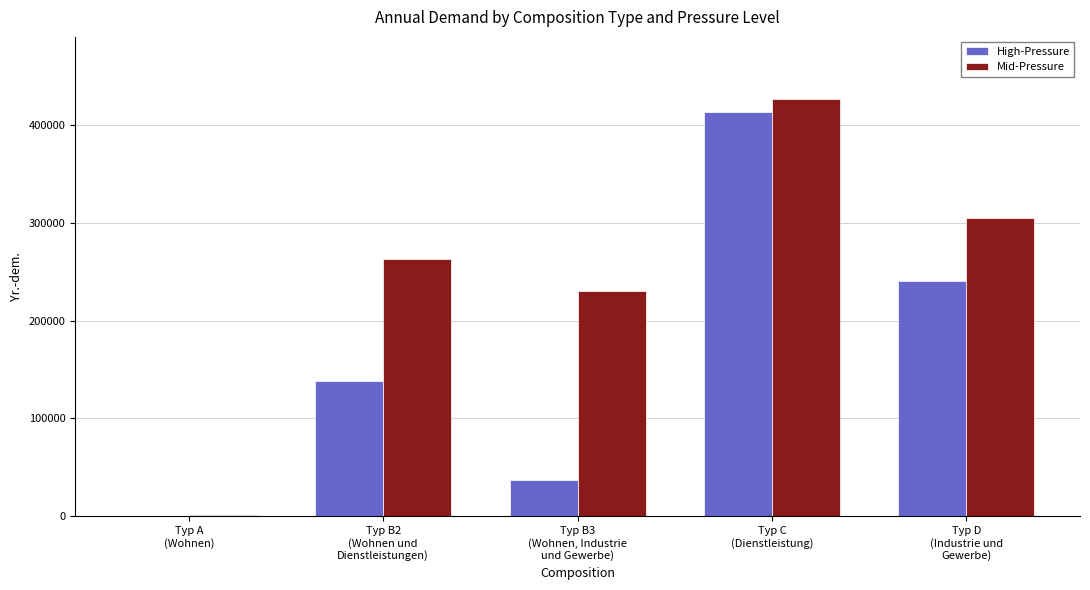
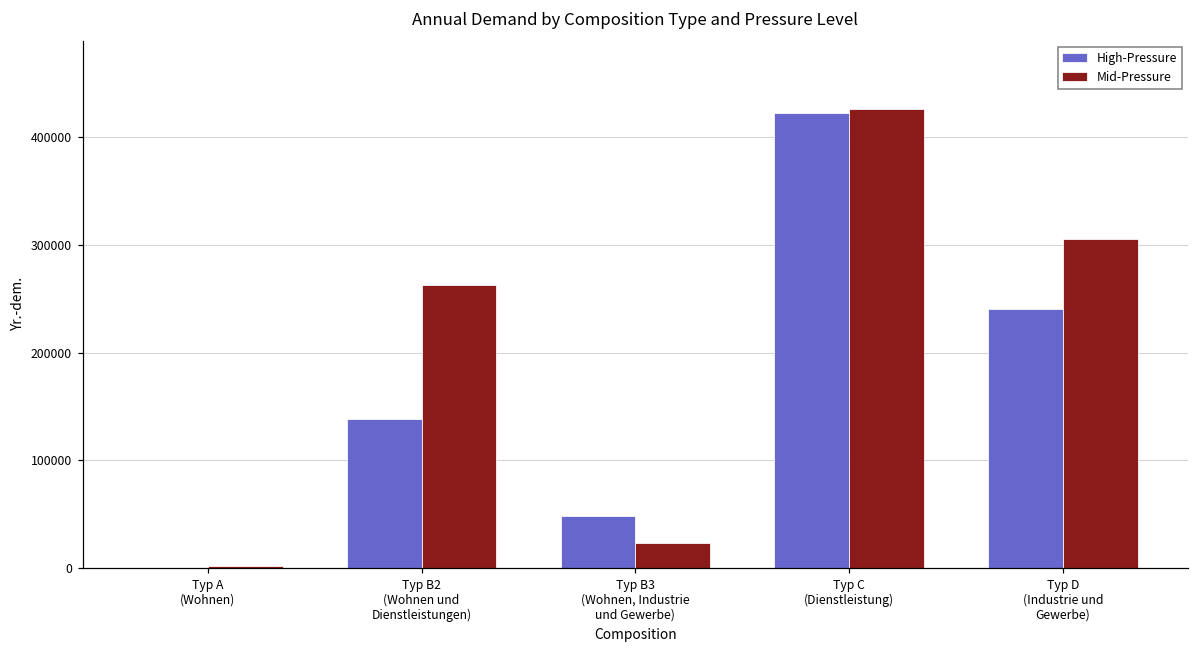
  {
    "High-Pressure": {
      "Typ A (Wohnen)": 0,
      "Typ B2 (Wohnen und Dienstleistungen)": 140000,
-     "Typ B3 (Wohnen, Industrie und Gewerbe)": 40000,
-     "Typ C (Dienstleistung)": 410000,
+     "Typ B3 (Wohnen, Industrie und Gewerbe)": 50000,
+     "Typ C (Dienstleistung)": 420000,
      "Typ D (Industrie und Gewerbe)": 240000
    },
    "Mid-Pressure": {
      "Typ B2 (Wohnen und Dienstleistungen)": 260000,
-     "Typ B3 (Wohnen, Industrie und Gewerbe)": 230000,
+     "Typ B3 (Wohnen, Industrie und Gewerbe)": 20000,
      "Typ C (Dienstleistung)": 430000,
      "Typ D (Industrie und Gewerbe)": 310000
    }
  }
